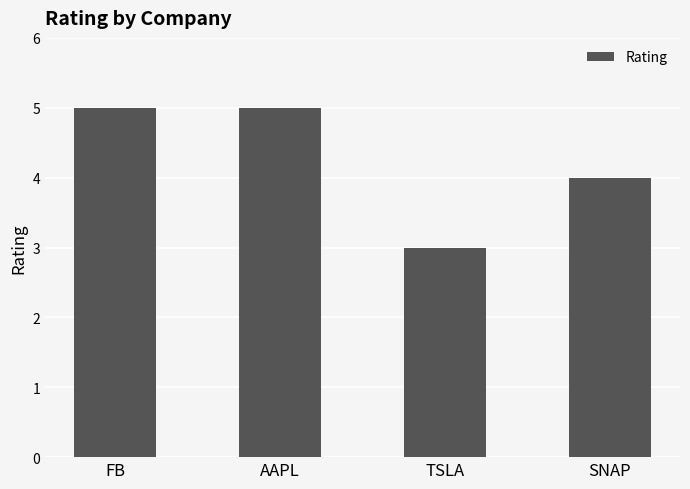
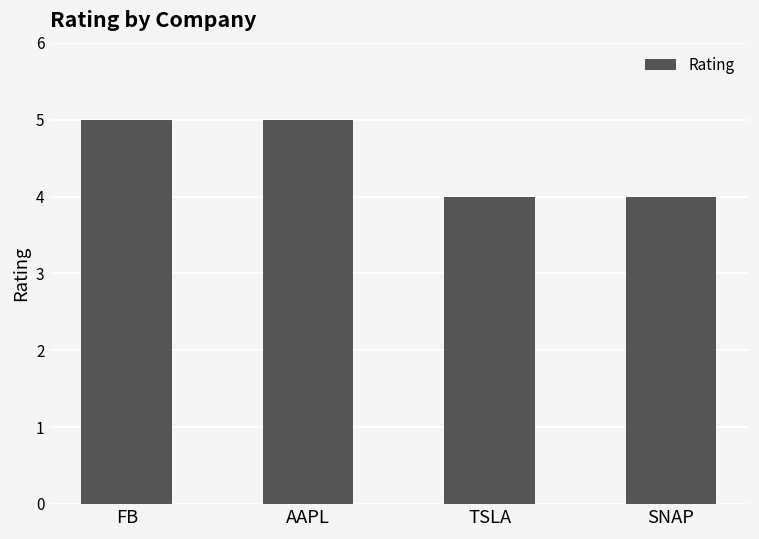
  {
    "FB": 5,
    "AAPL": 5,
-   "TSLA": 3,
+   "TSLA": 4,
    "SNAP": 4
  }
